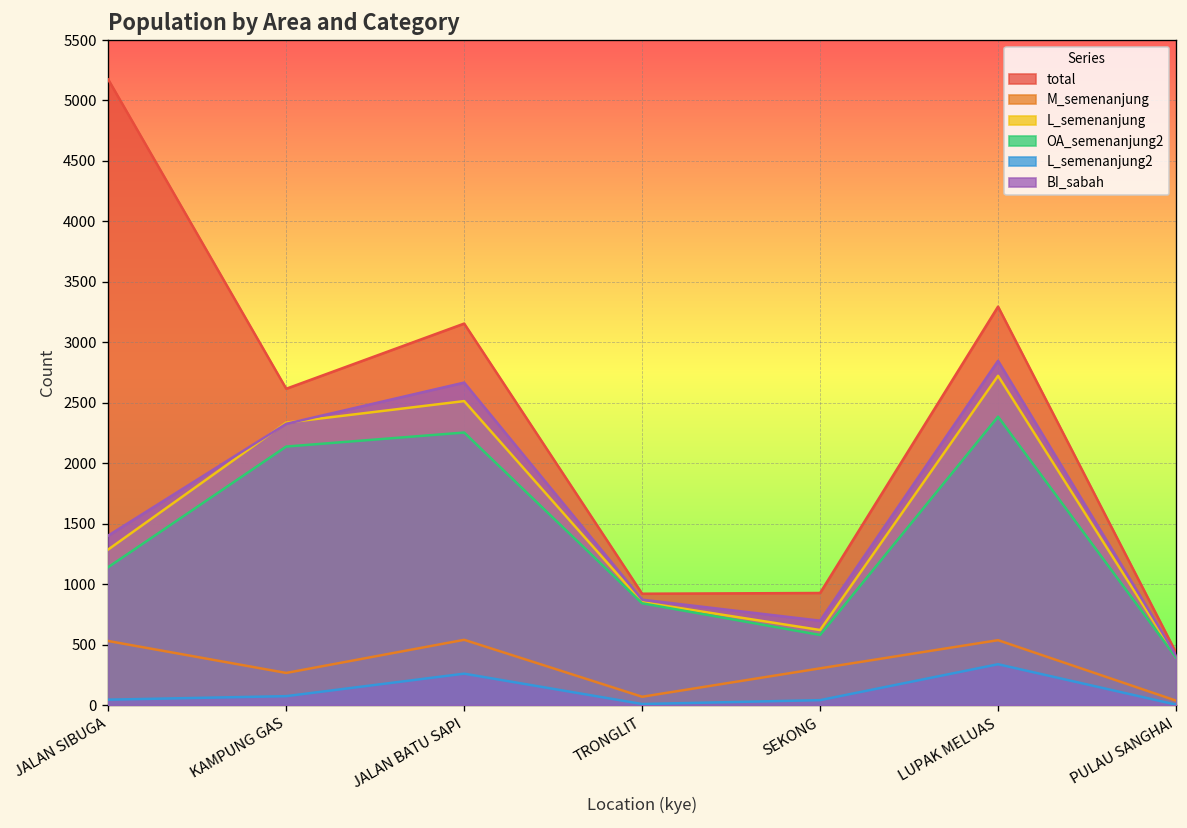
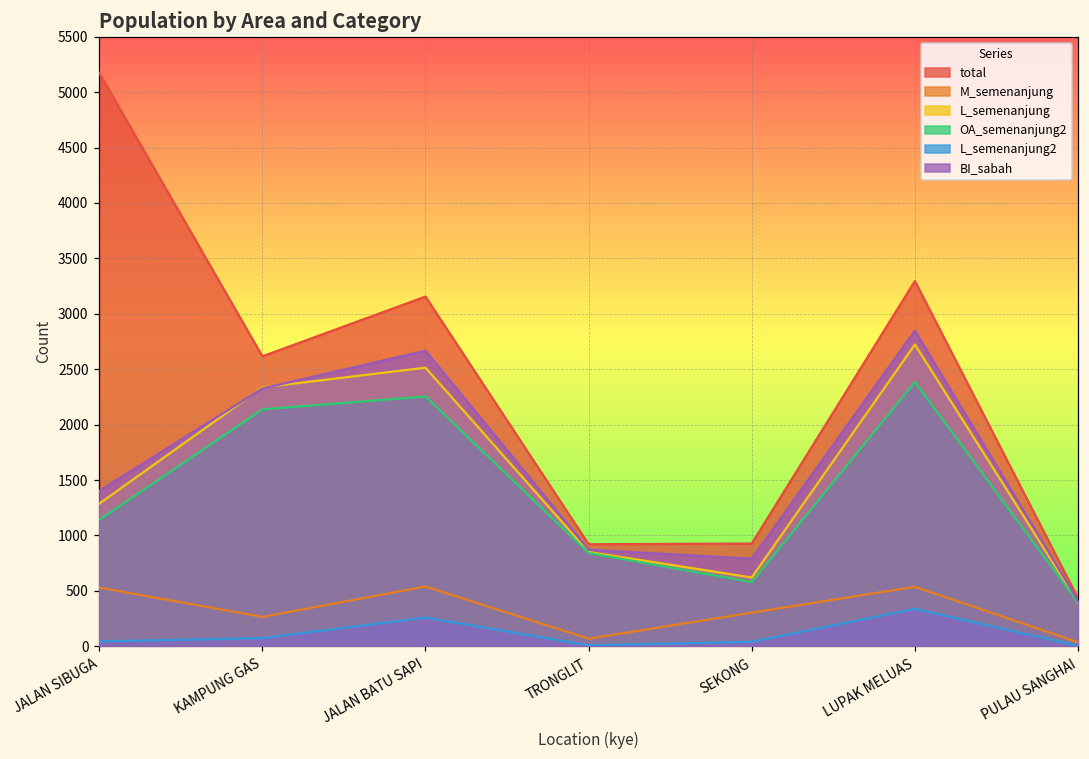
  {
    "L_semenanjung": {
      "JALAN SIBUGA": 1290,
      "JALAN BATU SAPI": 2510,
      "SEKONG": 620,
      "LUPAK MELUAS": 2720
    },
    "OA_semenanjung2": {
      "JALAN SIBUGA": 1140,
      "KAMPUNG GAS": 2140,
      "JALAN BATU SAPI": 2250,
      "SEKONG": 580,
      "LUPAK MELUAS": 2390
    },
    "L_semenanjung2": {
      "JALAN SIBUGA": 50,
      "KAMPUNG GAS": 70,
      "JALAN BATU SAPI": 260,
      "TRONGLIT": 10,
      "SEKONG": 40,
      "LUPAK MELUAS": 340,
      "PULAU SANGHAI": 0
    },
    "BI_sabah": {
      "JALAN SIBUGA": 1400,
      "JALAN BATU SAPI": 2670,
-     "SEKONG": 700,
+     "SEKONG": 790,
      "LUPAK MELUAS": 2850
    }
  }
